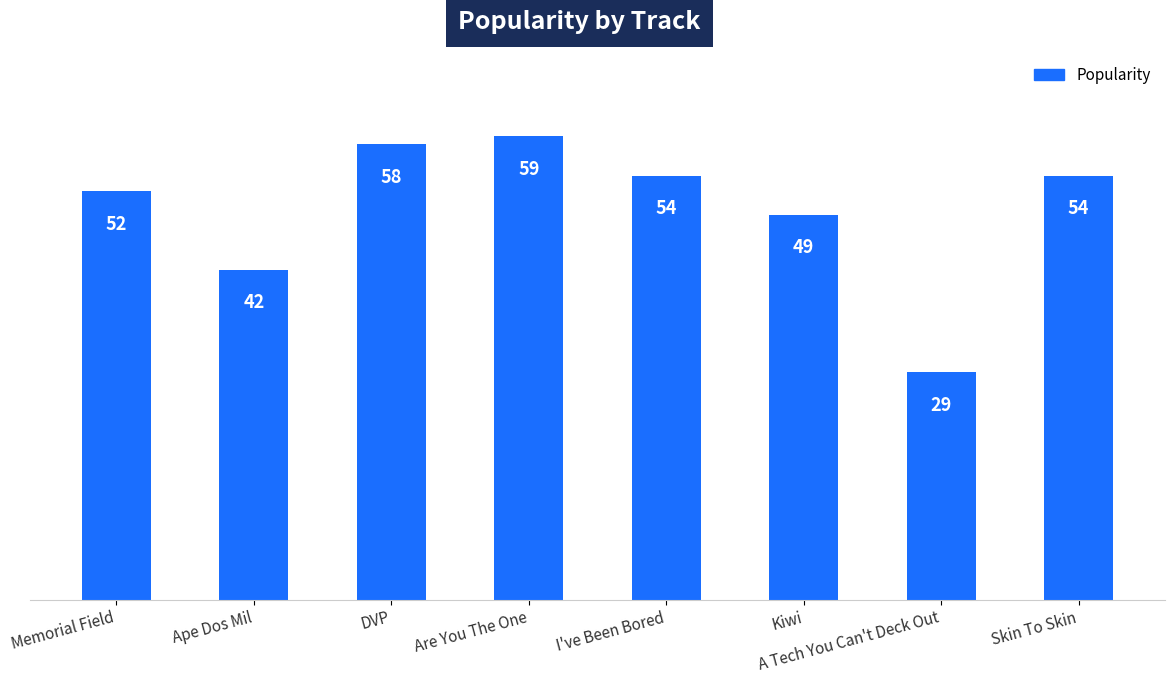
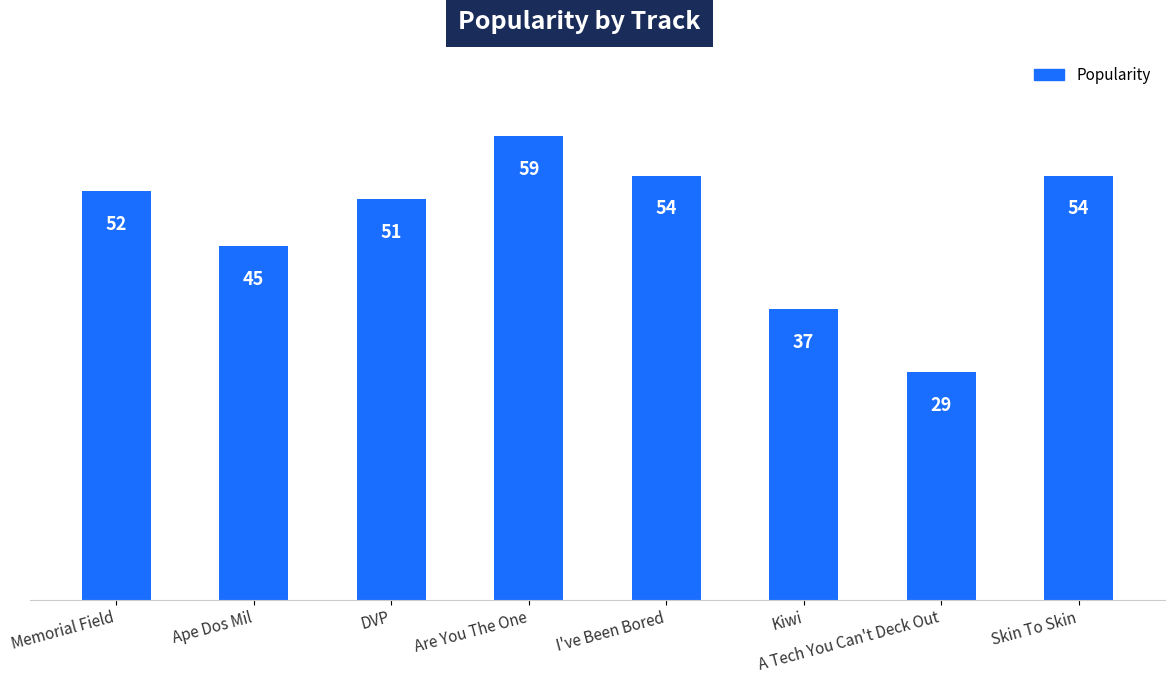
  {
    "Memorial Field": 52,
-   "Ape Dos Mil": 42,
-   "DVP": 58,
+   "Ape Dos Mil": 45,
+   "DVP": 51,
    "Are You The One": 59,
    "I've Been Bored": 54,
-   "Kiwi": 49,
+   "Kiwi": 37,
    "A Tech You Can't Deck Out": 29,
    "Skin To Skin": 54
  }
